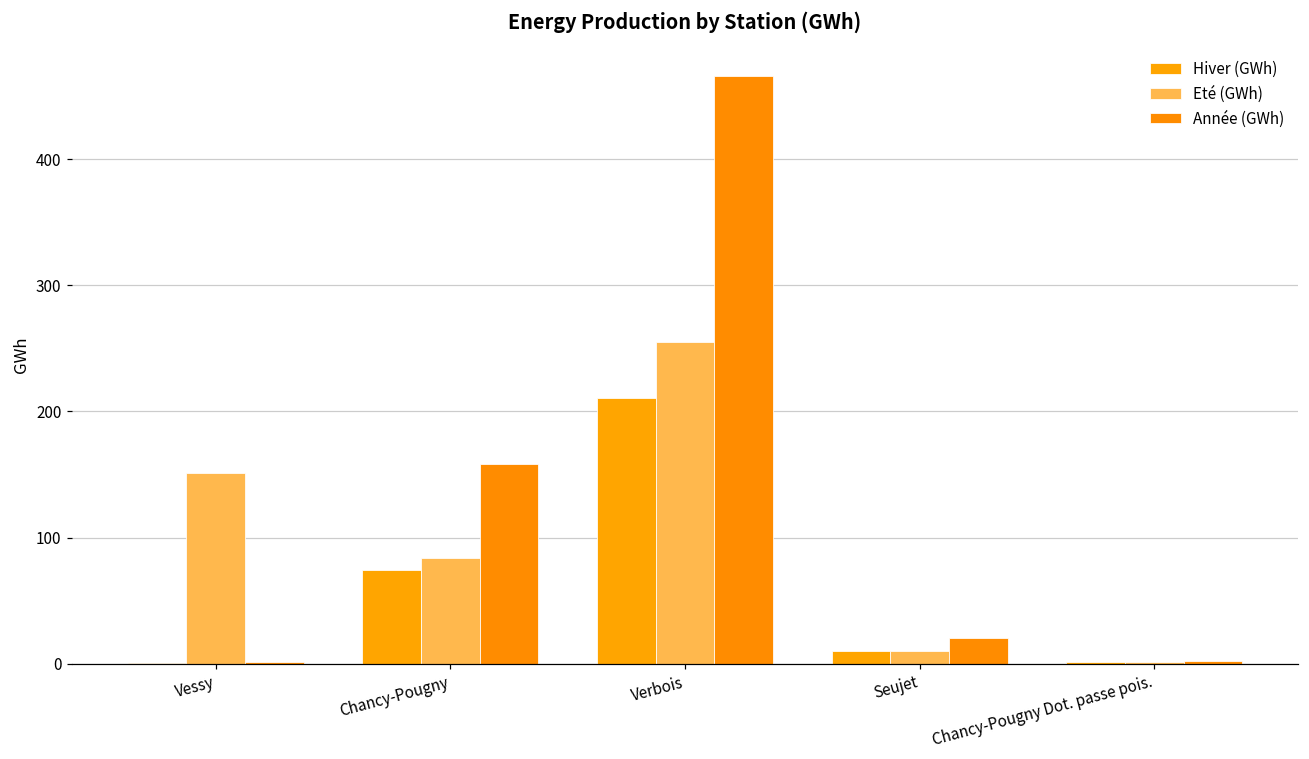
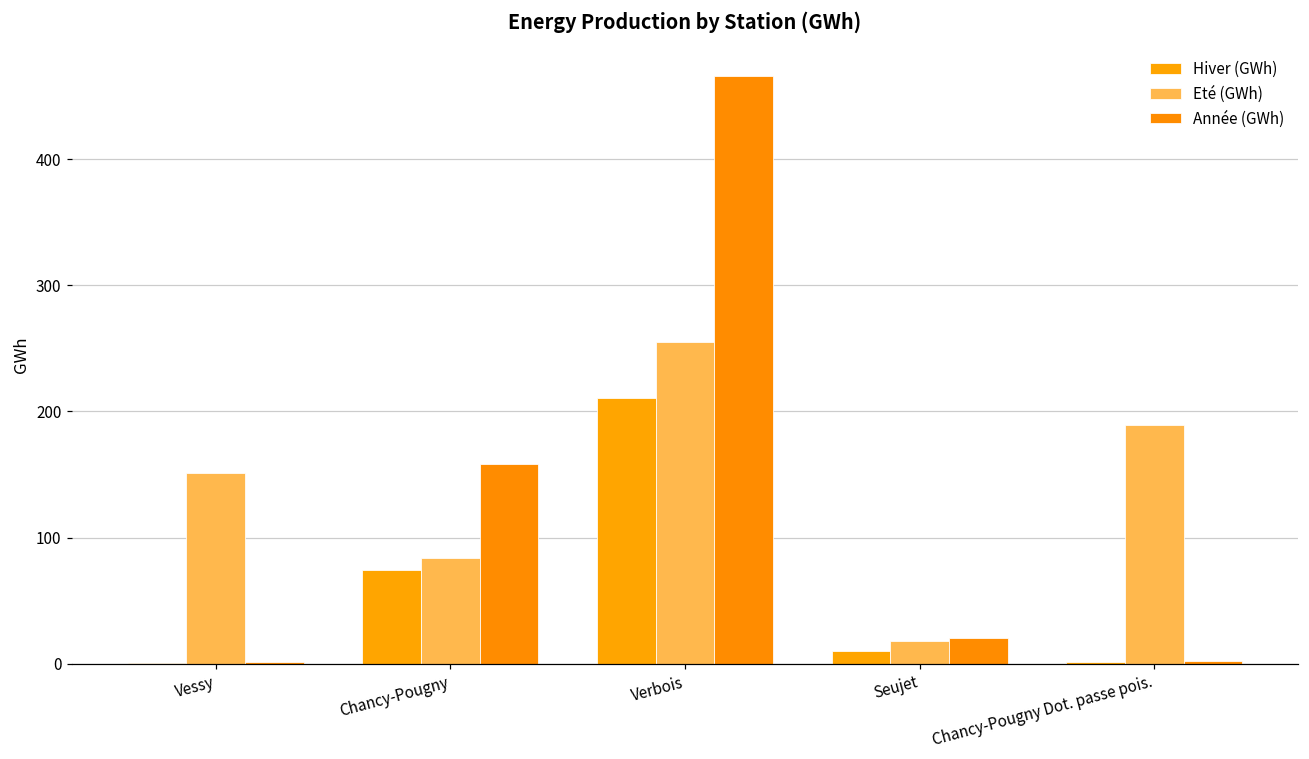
  {
    "Eté (GWh)": {
      "Vessy": 152,
      "Chancy-Pougny": 84,
      "Verbois": 255,
-     "Seujet": 10,
-     "Chancy-Pougny Dot. passe pois.": 1
+     "Seujet": 18,
+     "Chancy-Pougny Dot. passe pois.": 189
    }
  }
